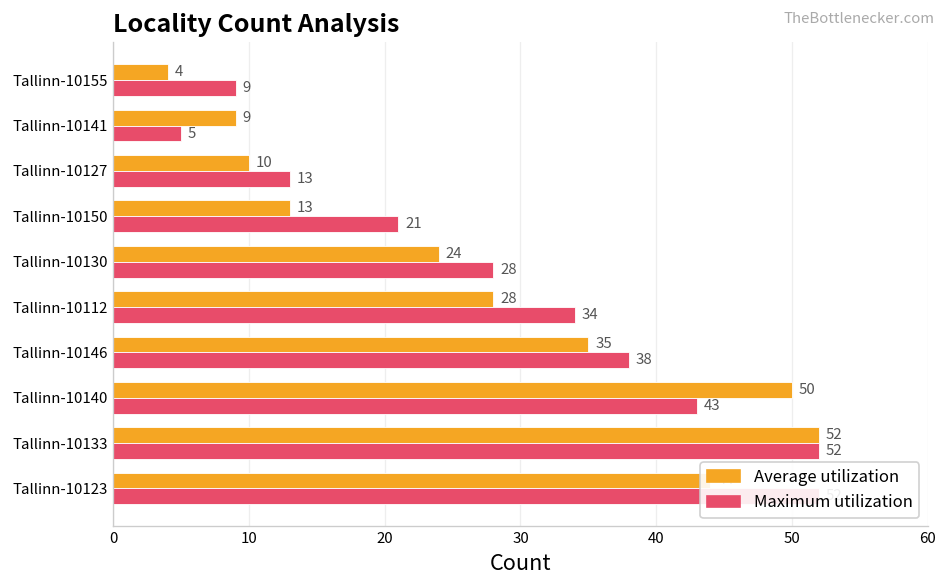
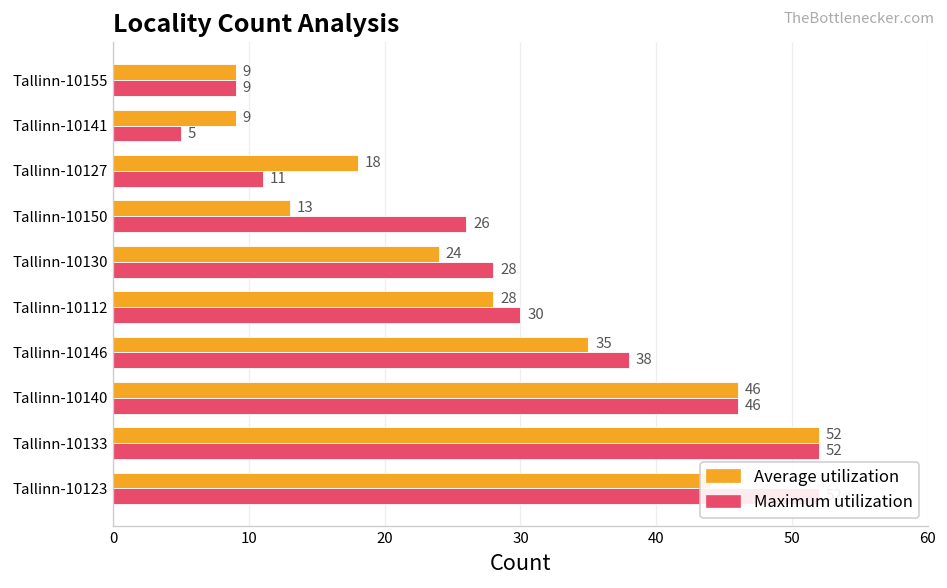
  {
    "Average utilization": {
-     "Tallinn-10155": 4,
+     "Tallinn-10155": 9,
      "Tallinn-10141": 9,
-     "Tallinn-10127": 10,
+     "Tallinn-10127": 18,
      "Tallinn-10150": 13,
      "Tallinn-10130": 24,
      "Tallinn-10112": 28,
      "Tallinn-10146": 35,
-     "Tallinn-10140": 50,
+     "Tallinn-10140": 46,
      "Tallinn-10133": 52
    },
    "Maximum utilization": {
      "Tallinn-10155": 9,
      "Tallinn-10141": 5,
-     "Tallinn-10127": 13,
-     "Tallinn-10150": 21,
+     "Tallinn-10127": 11,
+     "Tallinn-10150": 26,
      "Tallinn-10130": 28,
-     "Tallinn-10112": 34,
+     "Tallinn-10112": 30,
      "Tallinn-10146": 38,
-     "Tallinn-10140": 43,
+     "Tallinn-10140": 46,
      "Tallinn-10133": 52
    }
  }
